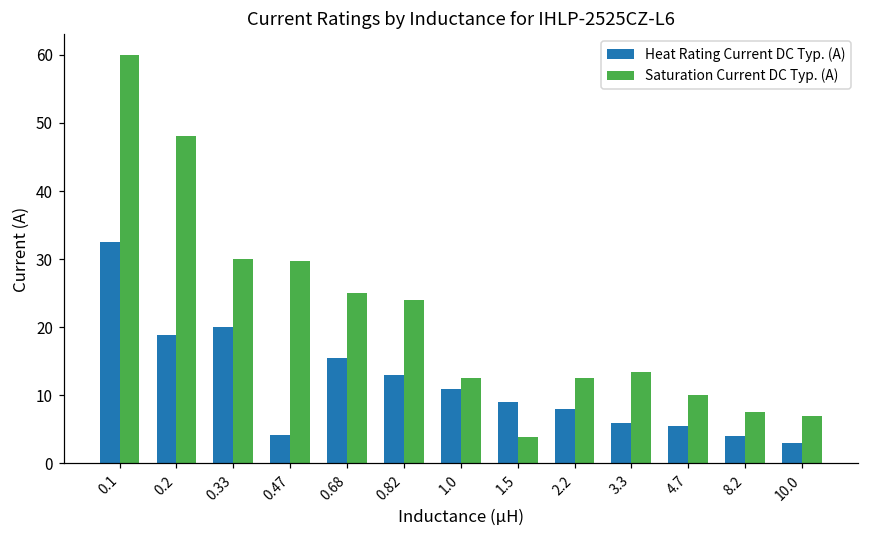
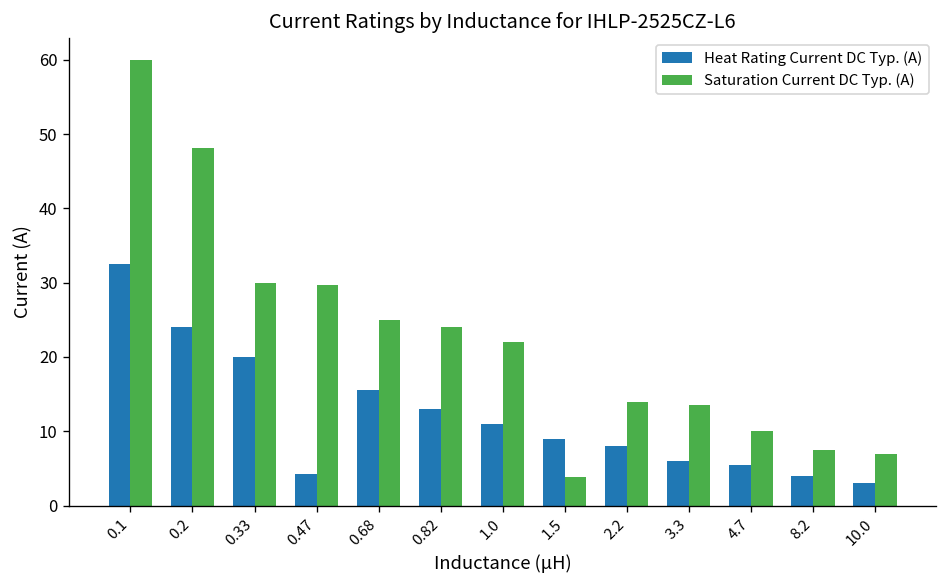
  {
    "Heat Rating Current DC Typ. (A)": {
      "0.1": 33,
-     "0.2": 19,
+     "0.2": 24,
      "0.33": 20,
      "0.47": 4,
      "0.68": 16,
      "0.82": 13,
      "1.0": 11,
      "1.5": 9,
      "2.2": 8,
      "3.3": 6,
      "4.7": 6,
      "8.2": 4,
      "10.0": 3
    },
    "Saturation Current DC Typ. (A)": {
      "0.1": 60,
      "0.2": 48,
      "0.33": 30,
      "0.47": 30,
      "0.68": 25,
      "0.82": 24,
-     "1.0": 13,
+     "1.0": 22,
      "1.5": 4,
-     "2.2": 13,
+     "2.2": 14,
      "3.3": 14,
      "4.7": 10,
      "8.2": 8,
      "10.0": 7
    }
  }
